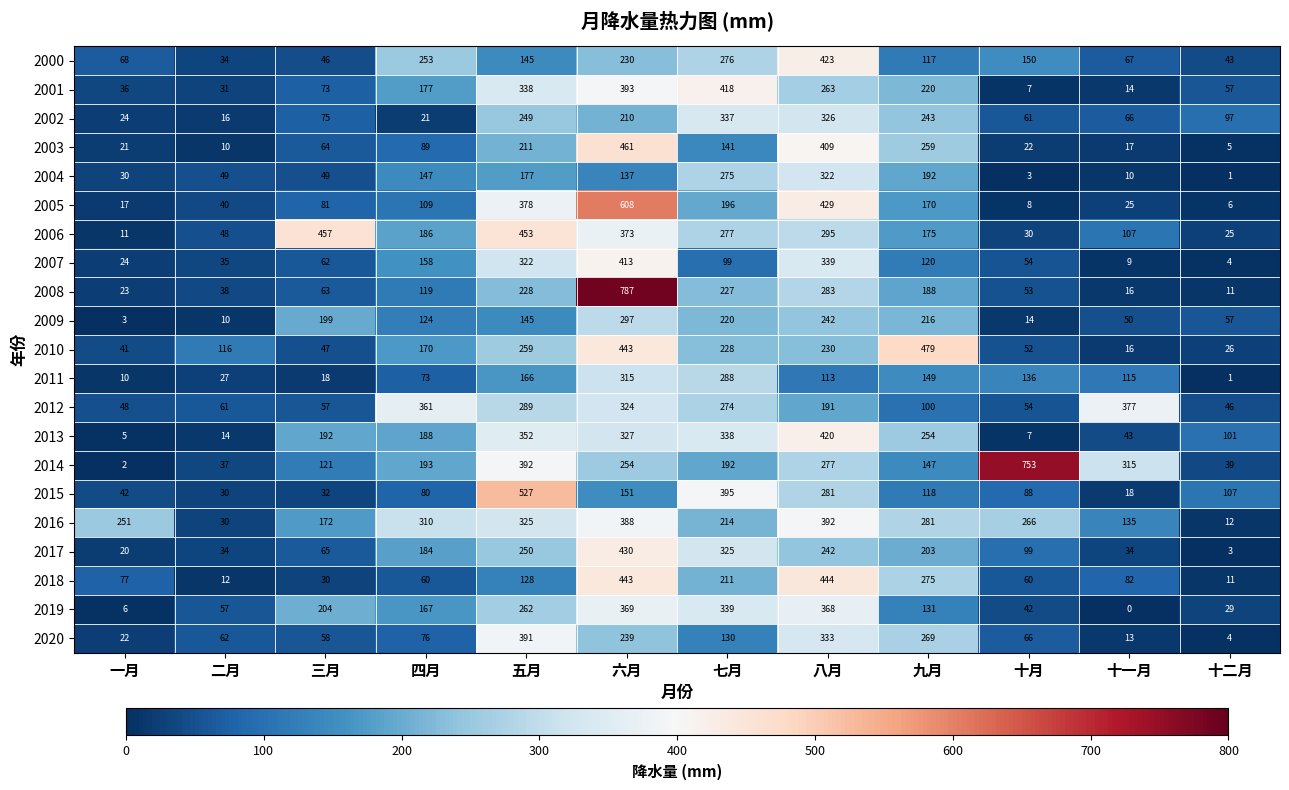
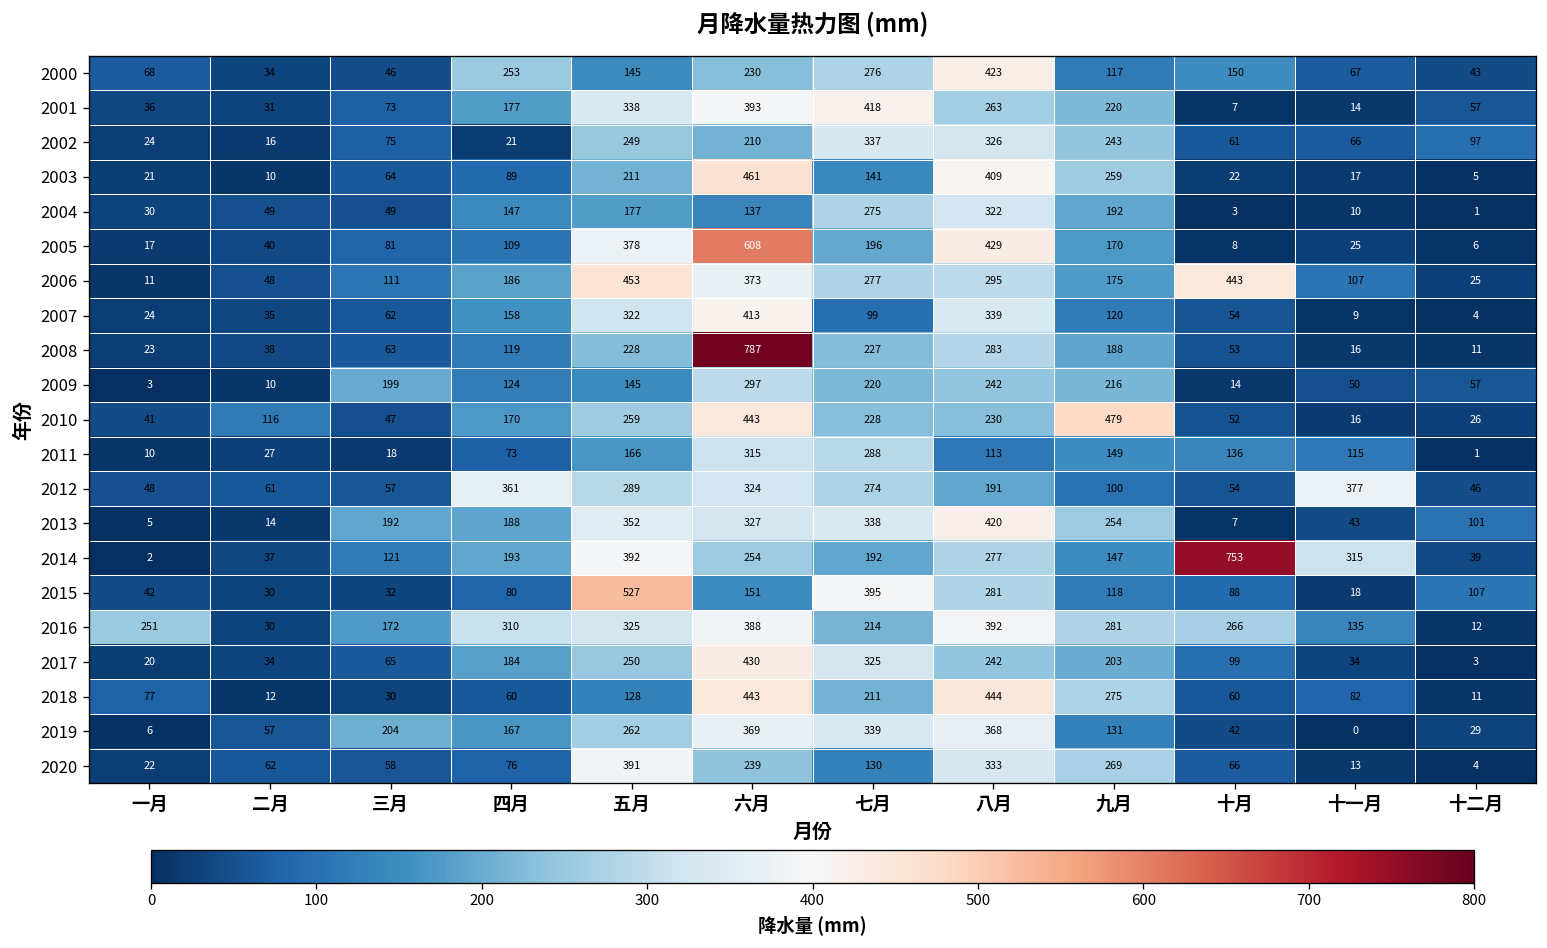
  {
    "2006": {
      "一月": 11,
      "二月": 48,
-     "三月": 457,
+     "三月": 111,
      "四月": 186,
      "五月": 453,
      "六月": 373,
      "七月": 277,
      "八月": 295,
      "九月": 175,
-     "十月": 30,
+     "十月": 443,
      "十一月": 107,
      "十二月": 25
    }
  }
